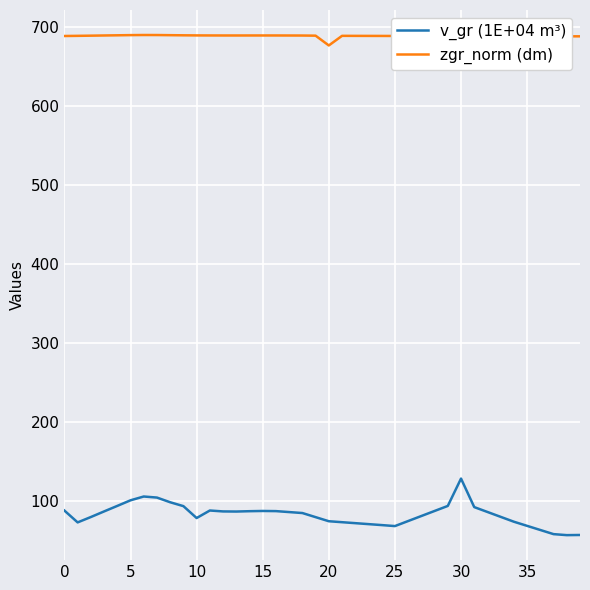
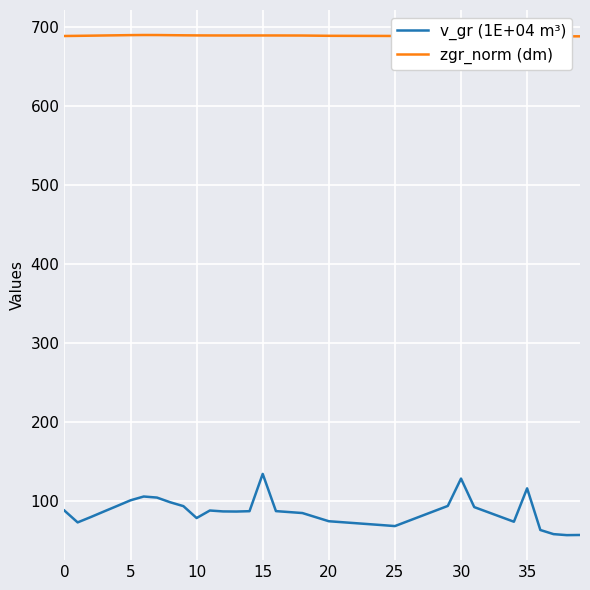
  {
    "v_gr (1E+04 m³)": {
      "0": 90,
      "5": 100,
      "10": 80,
-     "15": 90,
+     "15": 130,
      "20": 70,
      "25": 70,
      "30": 130,
-     "35": 70
+     "35": 120
    },
    "zgr_norm (dm)": {
      "0": 690,
      "5": 690,
      "10": 690,
      "15": 690,
-     "20": 680
+     "20": 690
    }
  }
